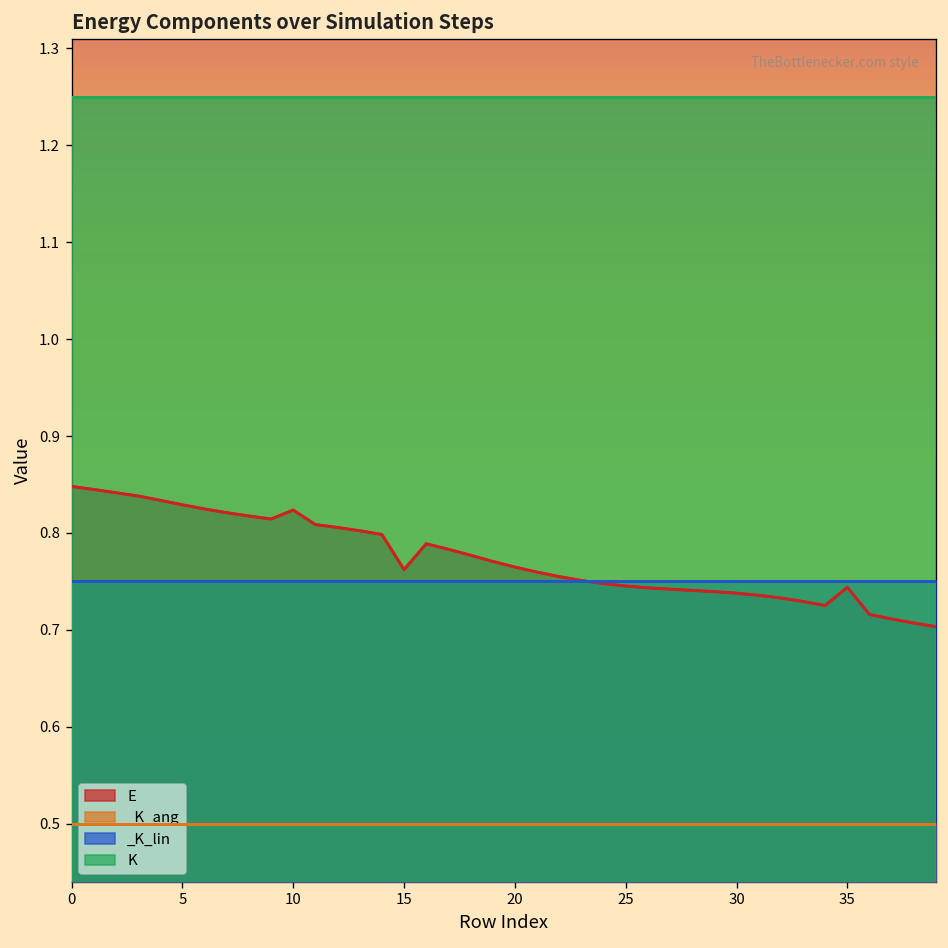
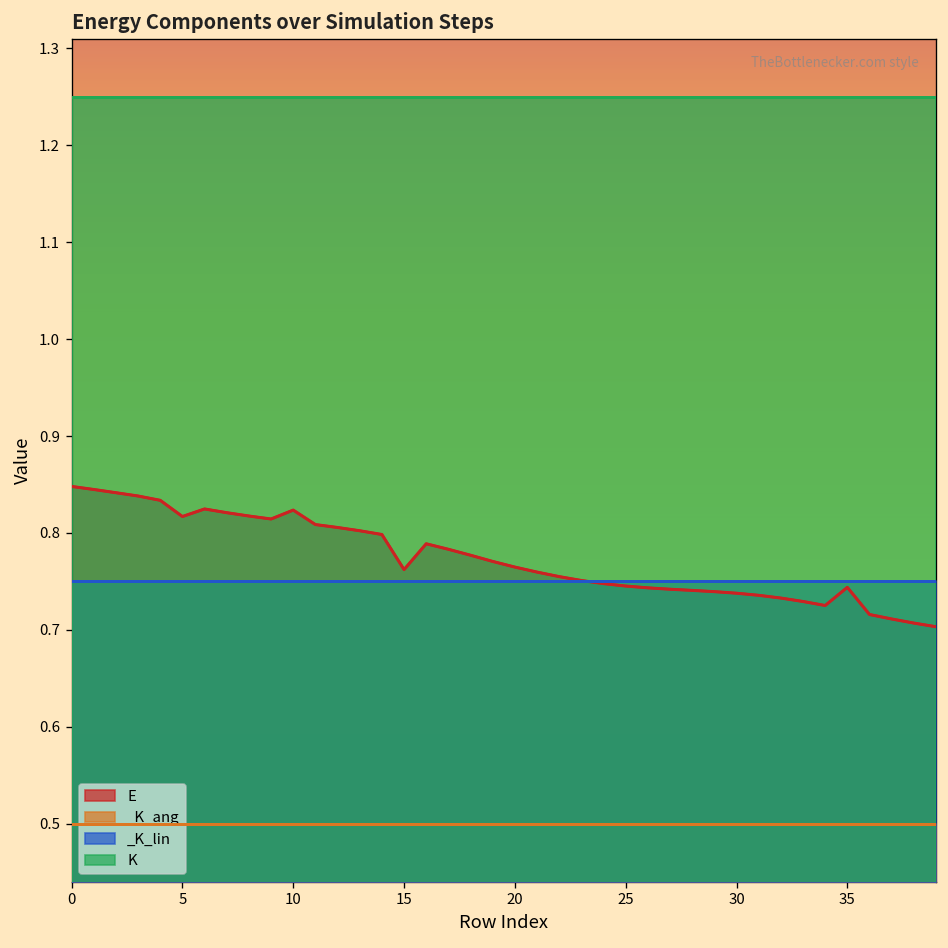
  {
    "E": {
      "0": 0.85,
-     "5": 0.83,
+     "5": 0.82,
      "10": 0.82,
      "15": 0.76,
      "20": 0.76,
      "25": 0.75,
      "30": 0.74,
      "35": 0.74
    },
    "K": {
      "0": 1.25,
      "5": 1.25,
      "10": 1.25,
      "15": 1.25,
      "20": 1.25,
      "25": 1.25,
      "30": 1.25,
      "35": 1.25
    }
  }
